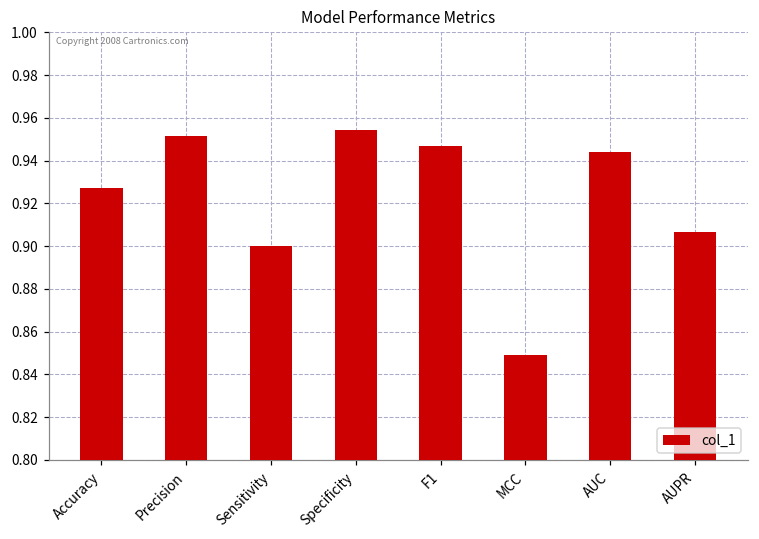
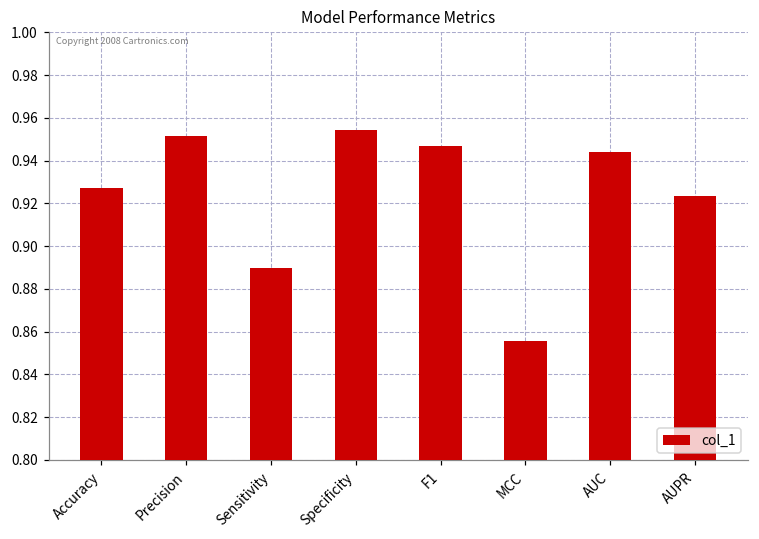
  {
    "Accuracy": 0.927,
    "Precision": 0.952,
-   "Sensitivity": 0.900,
+   "Sensitivity": 0.890,
    "Specificity": 0.954,
    "F1": 0.947,
-   "MCC": 0.849,
+   "MCC": 0.855,
    "AUC": 0.944,
-   "AUPR": 0.906
+   "AUPR": 0.923
  }
